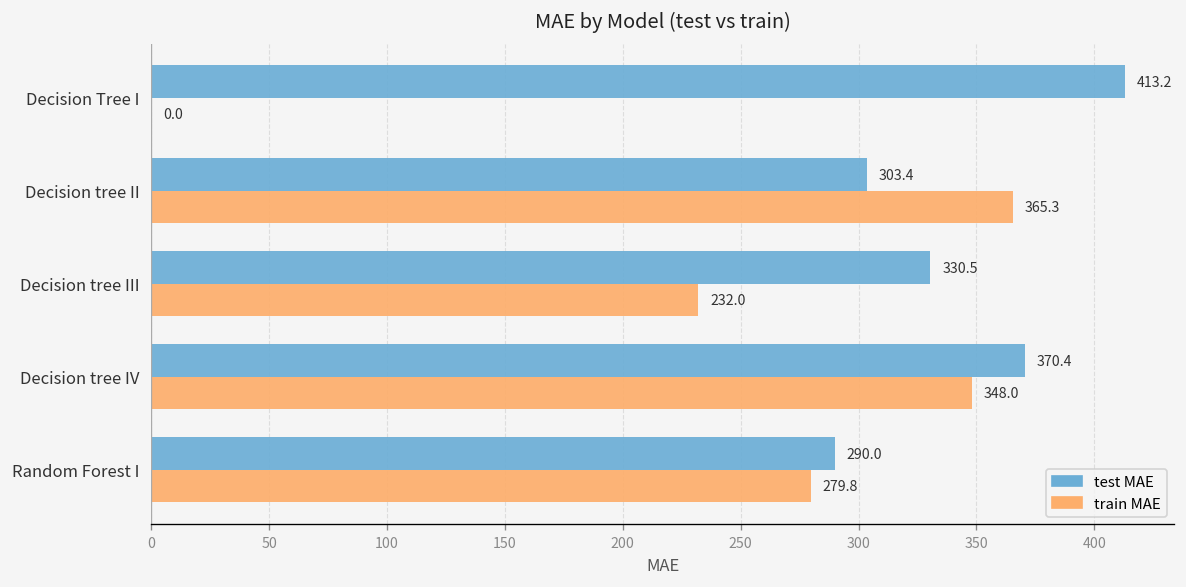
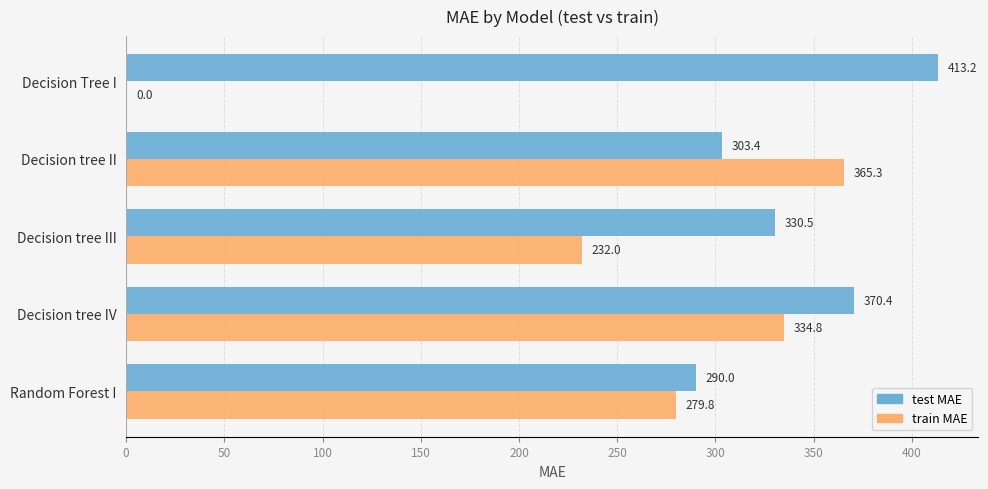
  {
    "test MAE": {
      "Decision Tree I": 413.2,
      "Decision tree II": 303.4,
      "Decision tree III": 330.5,
      "Decision tree IV": 370.4,
      "Random Forest I": 290.0
    },
    "train MAE": {
      "Decision Tree I": 0.0,
      "Decision tree II": 365.3,
      "Decision tree III": 232.0,
-     "Decision tree IV": 348.0,
+     "Decision tree IV": 334.8,
      "Random Forest I": 279.8
    }
  }
